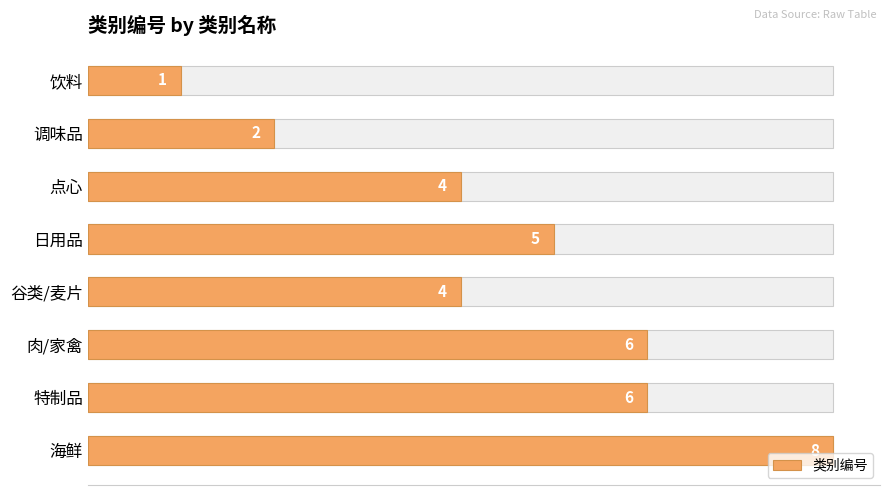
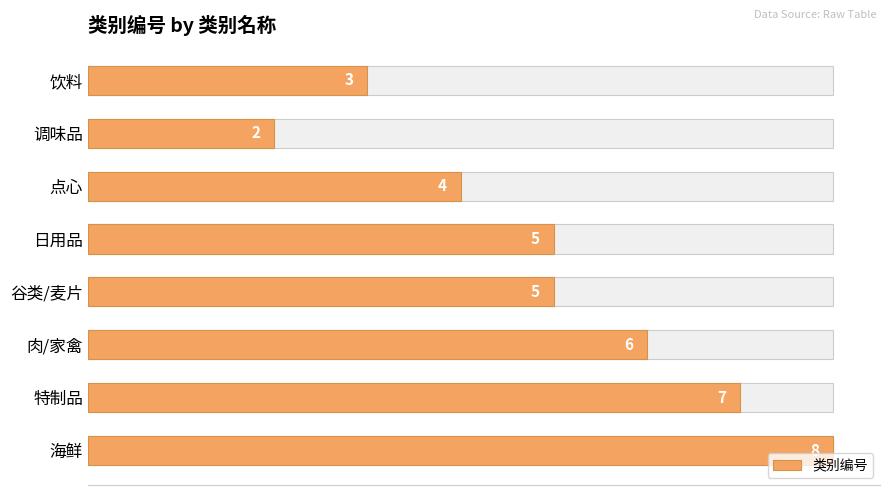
  {
    "类别编号": {
-     "饮料": 1,
-     "谷类/麦片": 4,
-     "特制品": 6
+     "饮料": 3,
+     "谷类/麦片": 5,
+     "特制品": 7
    }
  }
